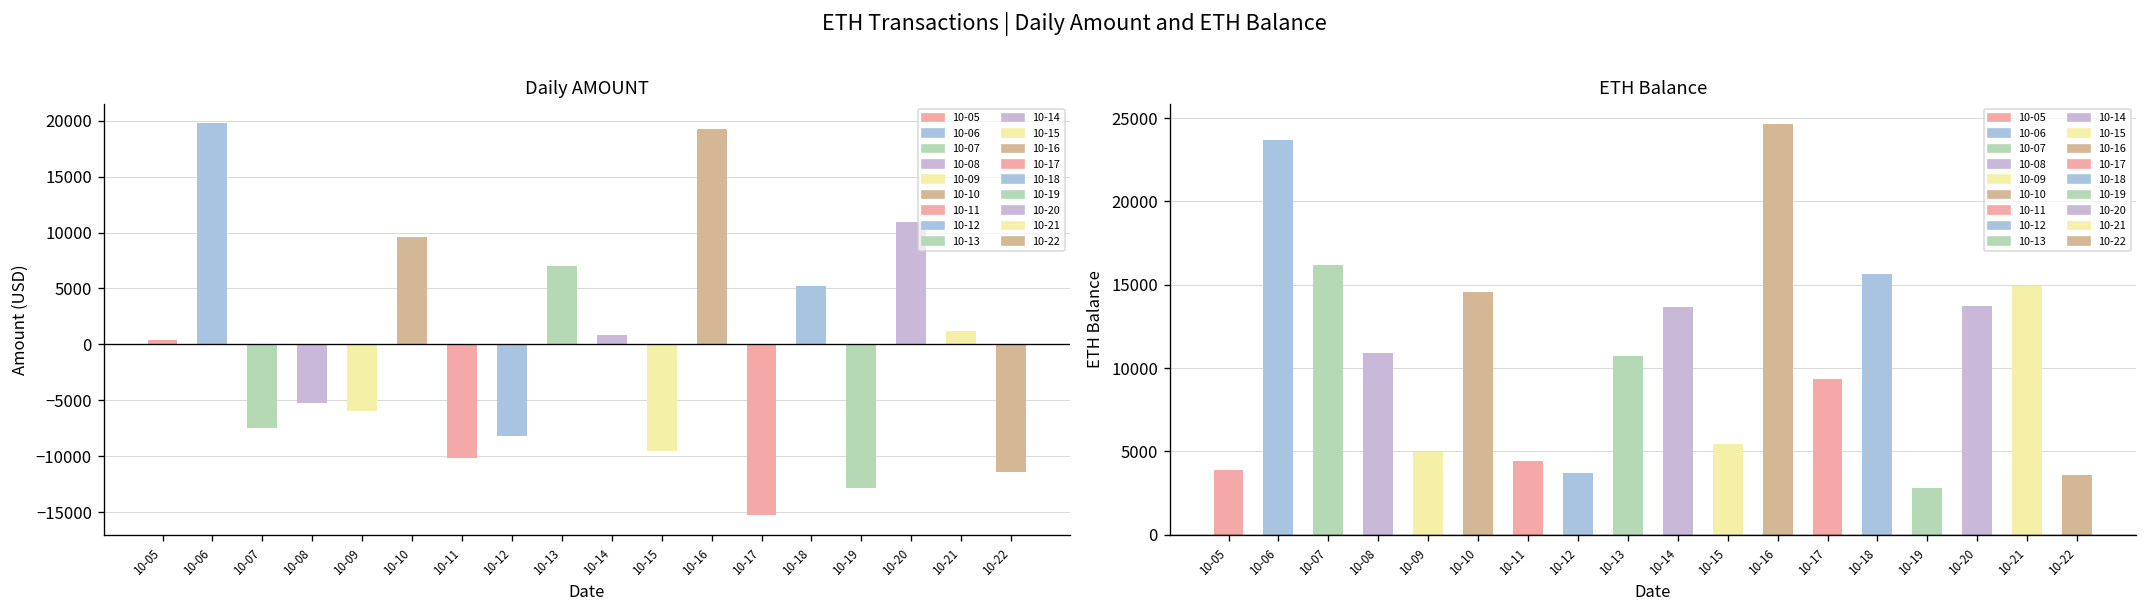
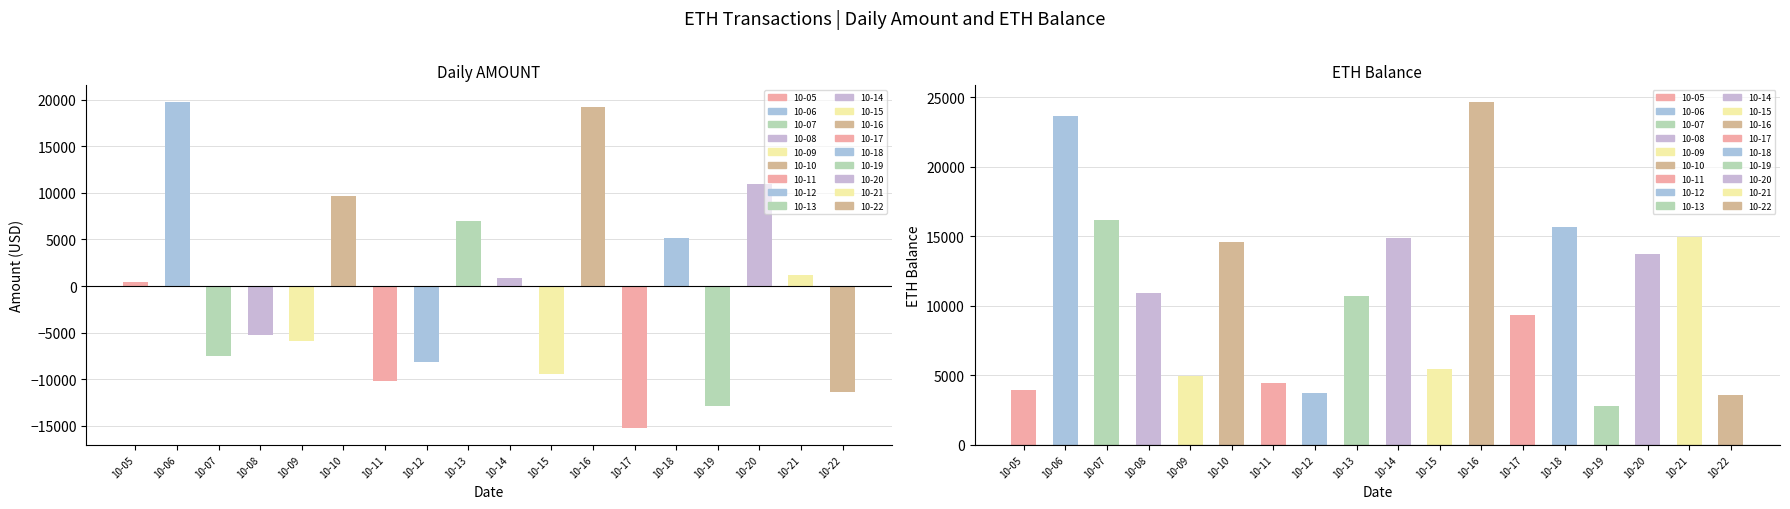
  {
    "Daily AMOUNT": {
      "10-05": 0,
      "10-06": 20000,
      "10-07": -7000,
      "10-08": -5000,
      "10-09": -6000,
      "10-10": 10000,
      "10-11": -10000,
      "10-12": -8000,
      "10-13": 7000,
      "10-14": 1000,
      "10-15": -9000,
      "10-16": 19000,
      "10-17": -15000,
      "10-18": 5000,
      "10-19": -13000,
      "10-20": 11000,
      "10-21": 1000,
      "10-22": -11000
    },
    "ETH Balance": {
      "10-05": 3900,
      "10-06": 23700,
      "10-07": 16200,
      "10-08": 10900,
      "10-09": 5000,
      "10-10": 14600,
      "10-11": 4400,
      "10-12": 3700,
      "10-13": 10700,
-     "10-14": 13600,
+     "10-14": 14900,
      "10-15": 5400,
      "10-16": 24600,
      "10-17": 9400,
      "10-18": 15700,
      "10-19": 2800,
      "10-20": 13800,
      "10-21": 14900,
      "10-22": 3600
    }
  }
